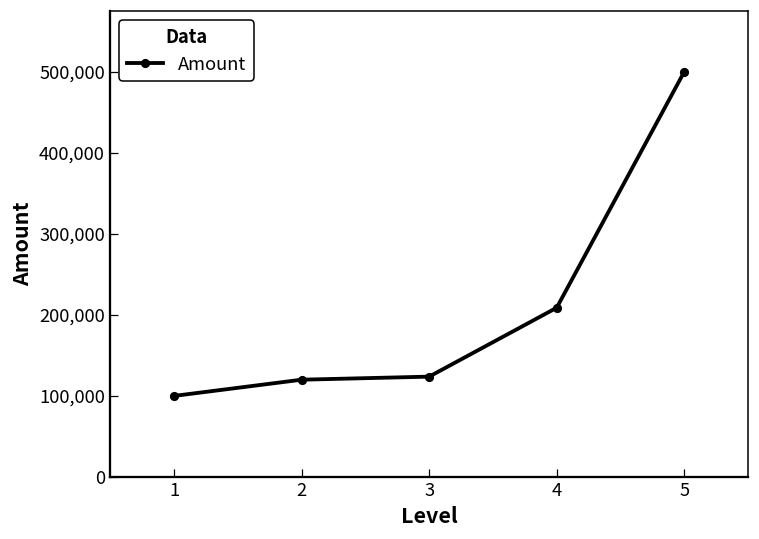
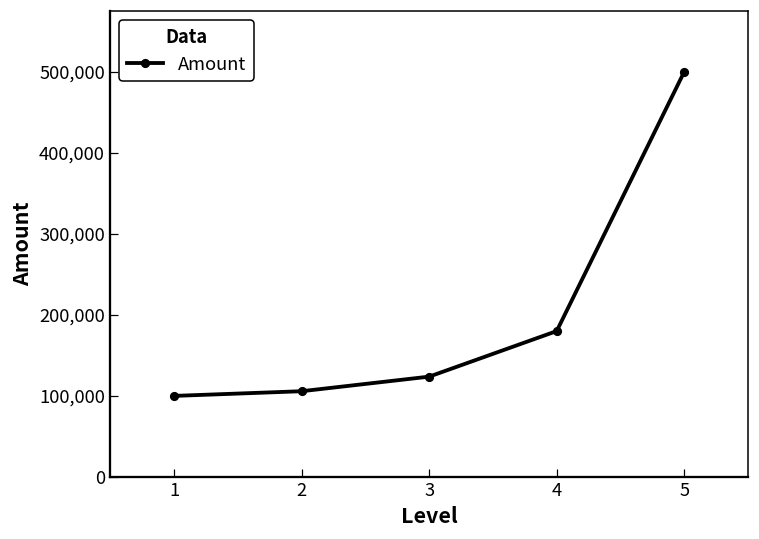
  {
    "1": "100,000",
-   "2": "120,000",
+   "2": "110,000",
    "3": "120,000",
-   "4": "210,000",
+   "4": "180,000",
    "5": "500,000"
  }
